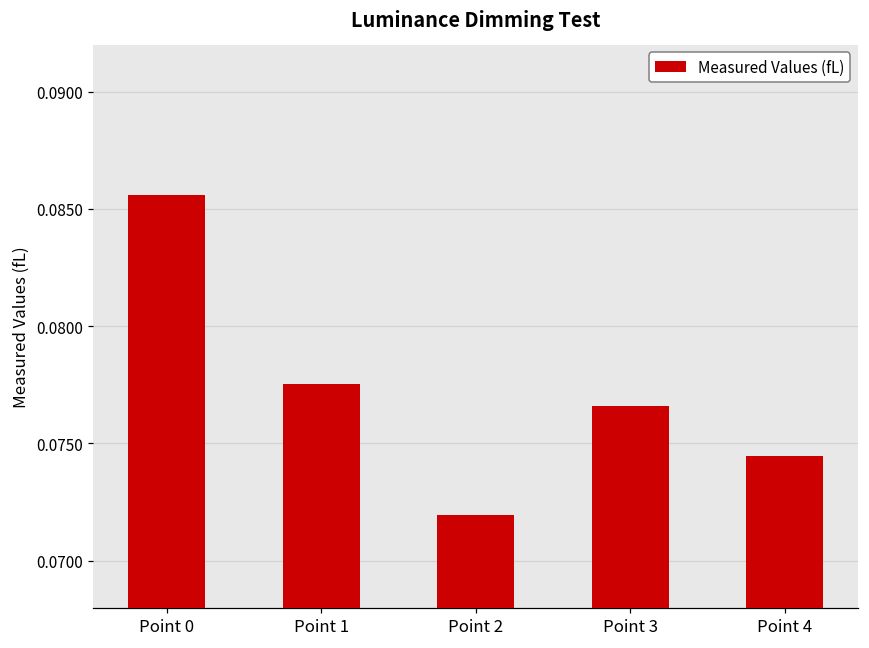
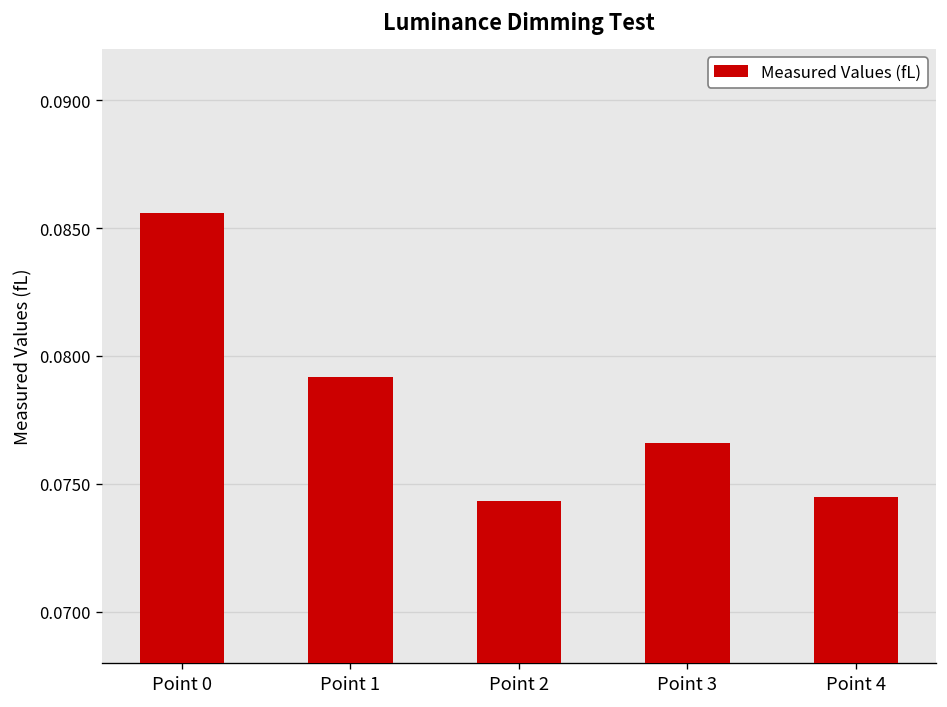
  {
    "Point 0": 0.0856,
-   "Point 1": 0.0775,
-   "Point 2": 0.0719,
+   "Point 1": 0.0792,
+   "Point 2": 0.0743,
    "Point 3": 0.0766,
    "Point 4": 0.0745
  }
